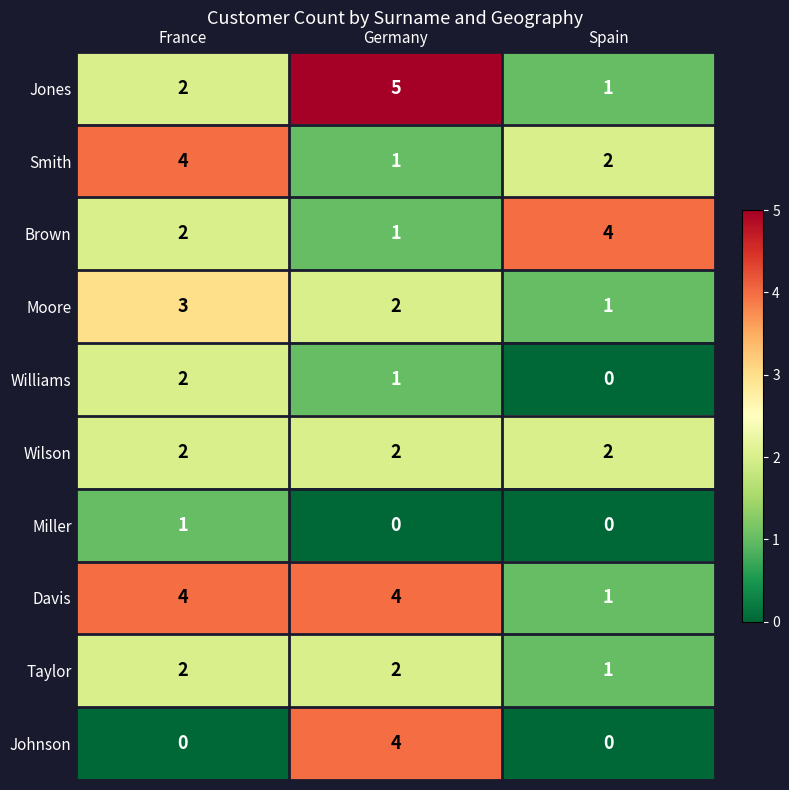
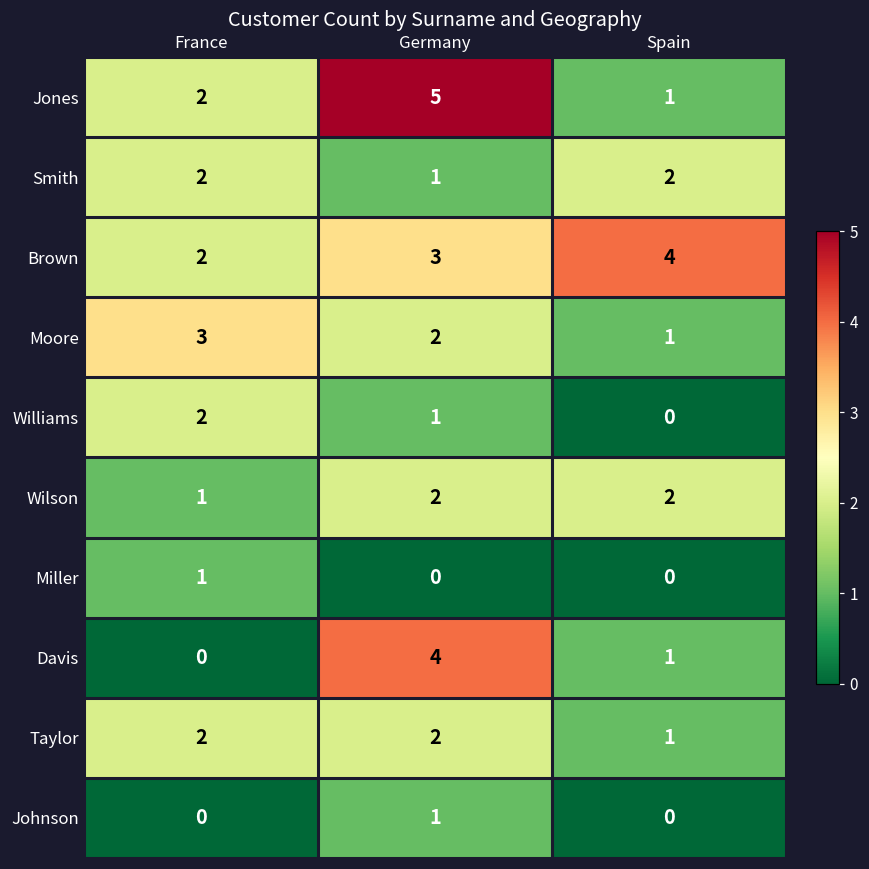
  {
    "Jones": {
      "France": 2,
      "Germany": 5,
      "Spain": 1
    },
    "Smith": {
-     "France": 4,
+     "France": 2,
      "Germany": 1,
      "Spain": 2
    },
    "Brown": {
      "France": 2,
-     "Germany": 1,
+     "Germany": 3,
      "Spain": 4
    },
    "Moore": {
      "France": 3,
      "Germany": 2,
      "Spain": 1
    },
    "Williams": {
      "France": 2,
      "Germany": 1,
      "Spain": 0
    },
    "Wilson": {
-     "France": 2,
+     "France": 1,
      "Germany": 2,
      "Spain": 2
    },
    "Miller": {
      "France": 1,
      "Germany": 0,
      "Spain": 0
    },
    "Davis": {
-     "France": 4,
+     "France": 0,
      "Germany": 4,
      "Spain": 1
    },
    "Taylor": {
      "France": 2,
      "Germany": 2,
      "Spain": 1
    },
    "Johnson": {
      "France": 0,
-     "Germany": 4,
+     "Germany": 1,
      "Spain": 0
    }
  }
